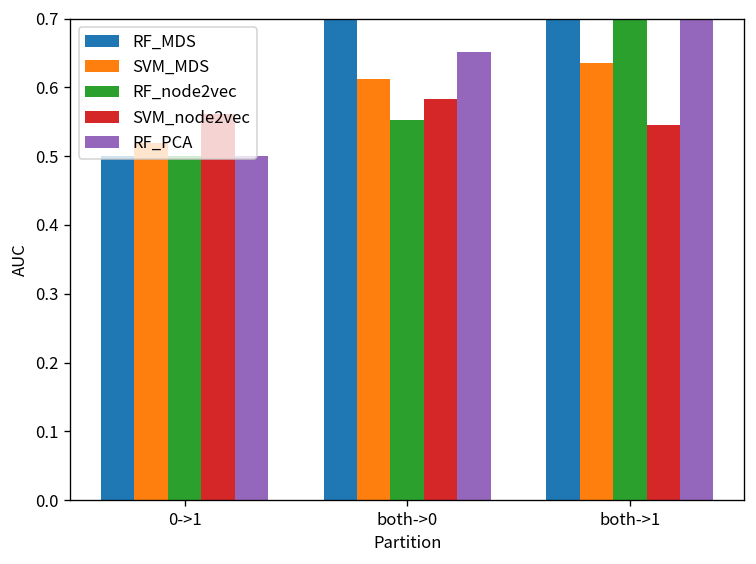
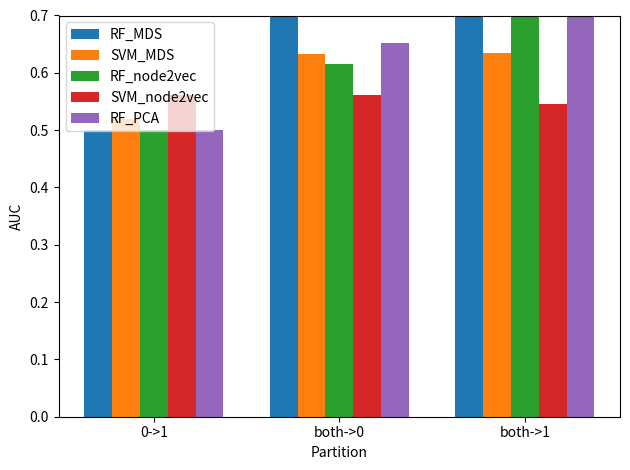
  {
    "SVM_MDS": {
-     "both->0": 0.61,
+     "both->0": 0.63,
      "both->1": 0.64
    },
    "RF_node2vec": {
-     "both->0": 0.55
+     "both->0": 0.62
    },
    "SVM_node2vec": {
-     "both->0": 0.58,
+     "both->0": 0.56,
      "both->1": 0.55
    },
    "RF_PCA": {
      "both->0": 0.65
    }
  }
